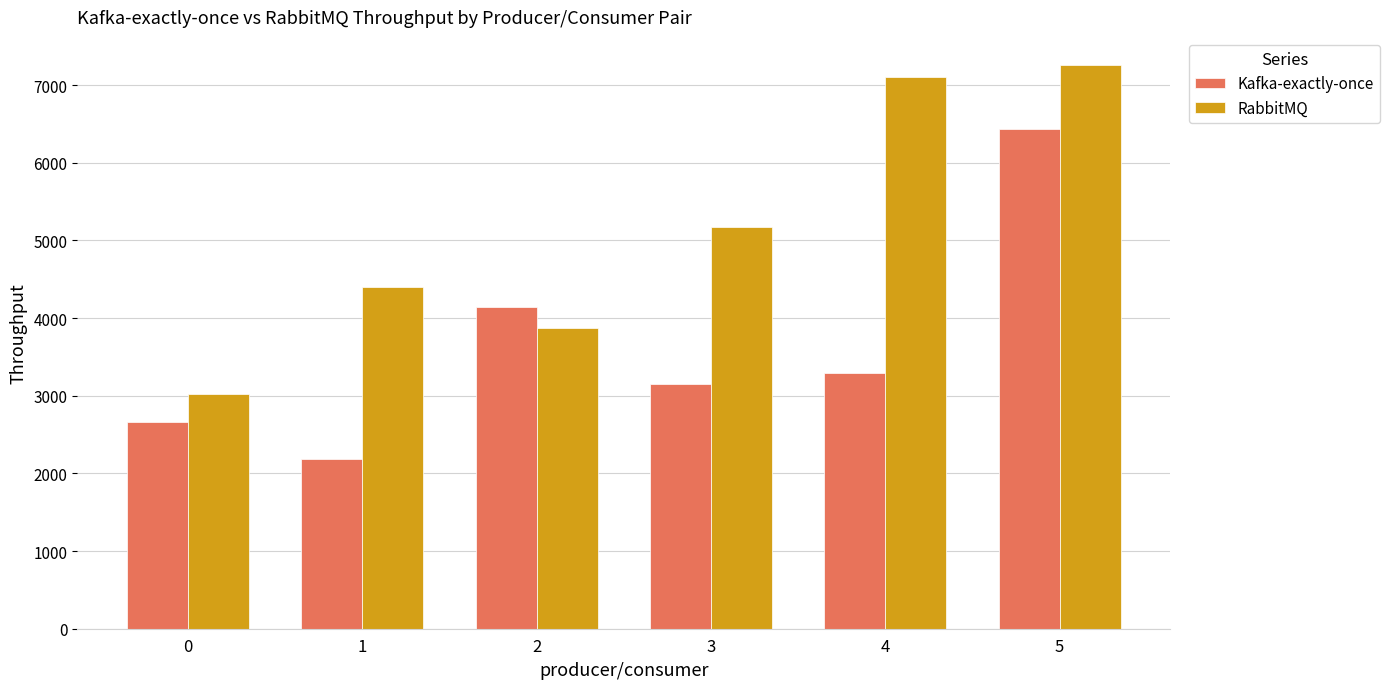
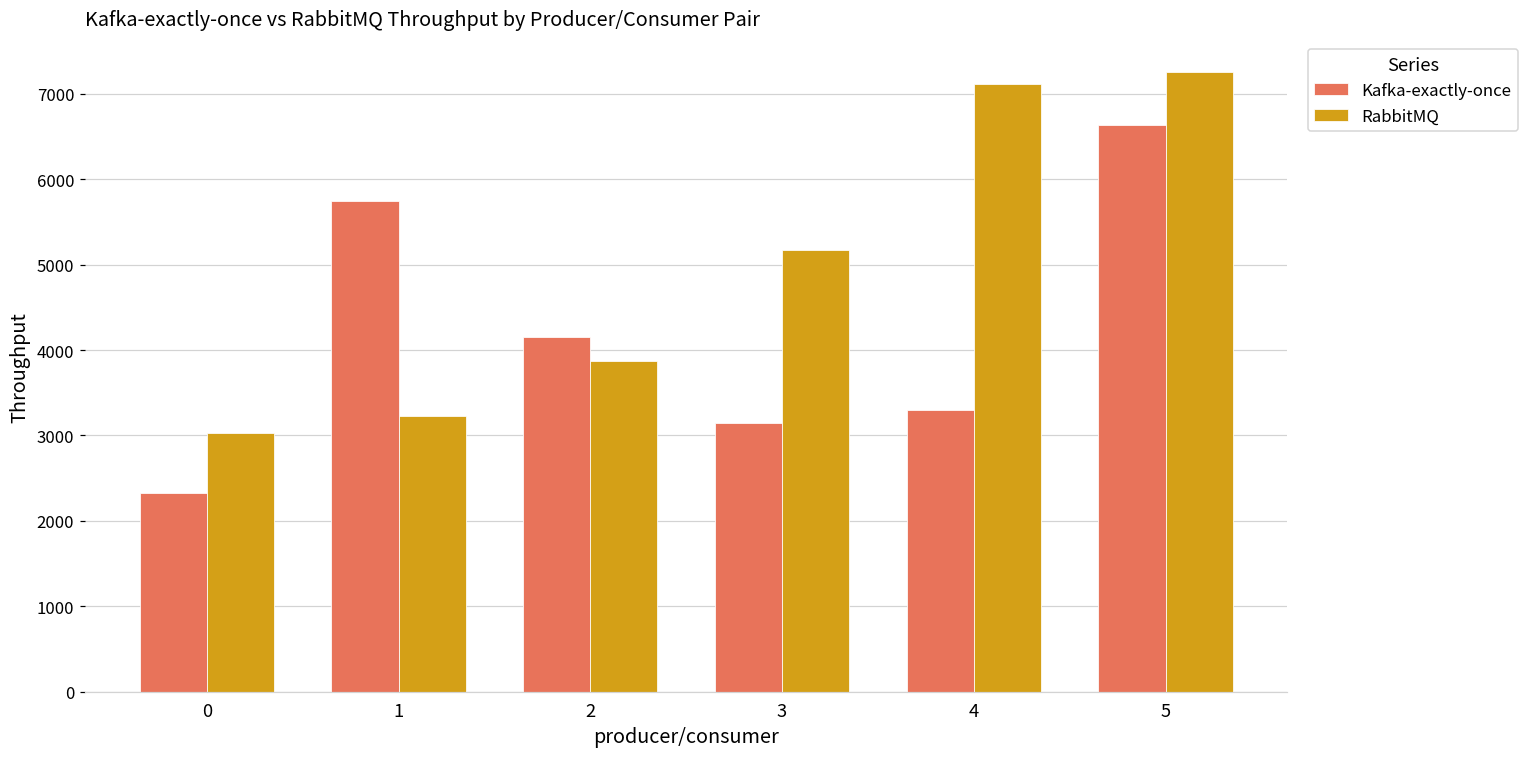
  {
    "Kafka-exactly-once": {
-     "0": 2700,
-     "1": 2200,
+     "0": 2300,
+     "1": 5700,
      "2": 4100,
      "3": 3100,
      "4": 3300,
-     "5": 6400
+     "5": 6600
    },
    "RabbitMQ": {
      "0": 3000,
-     "1": 4400,
+     "1": 3200,
      "2": 3900,
      "3": 5200,
      "4": 7100,
      "5": 7300
    }
  }
